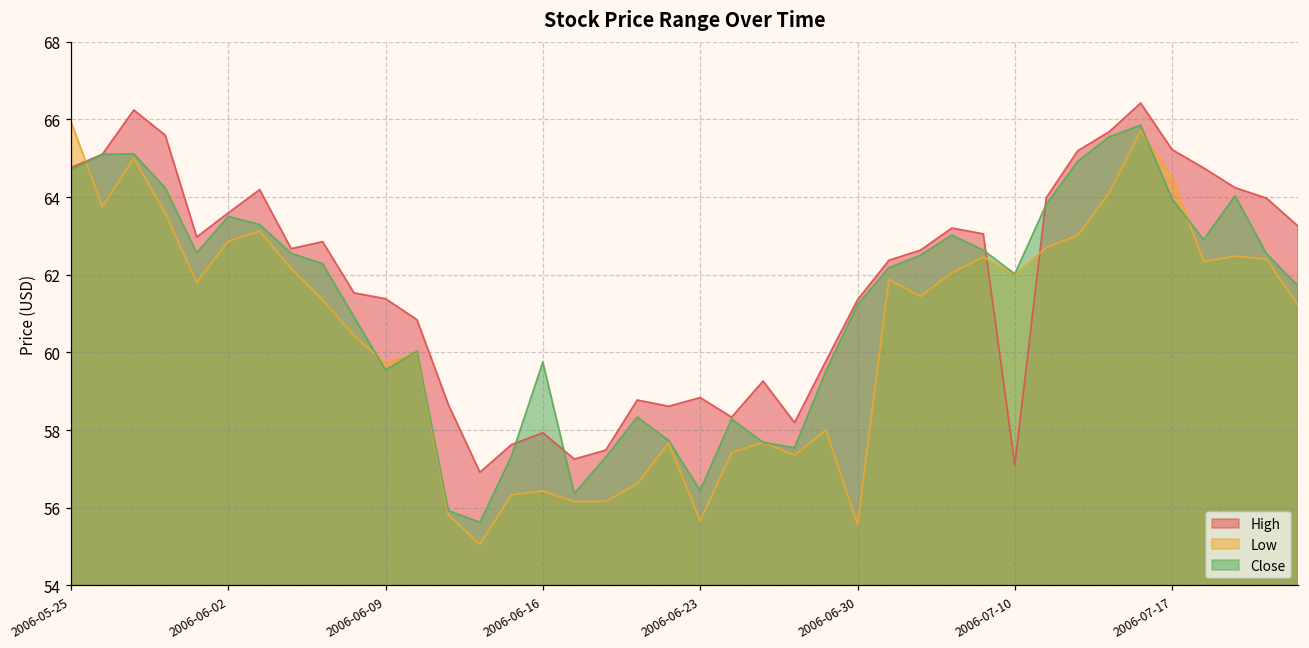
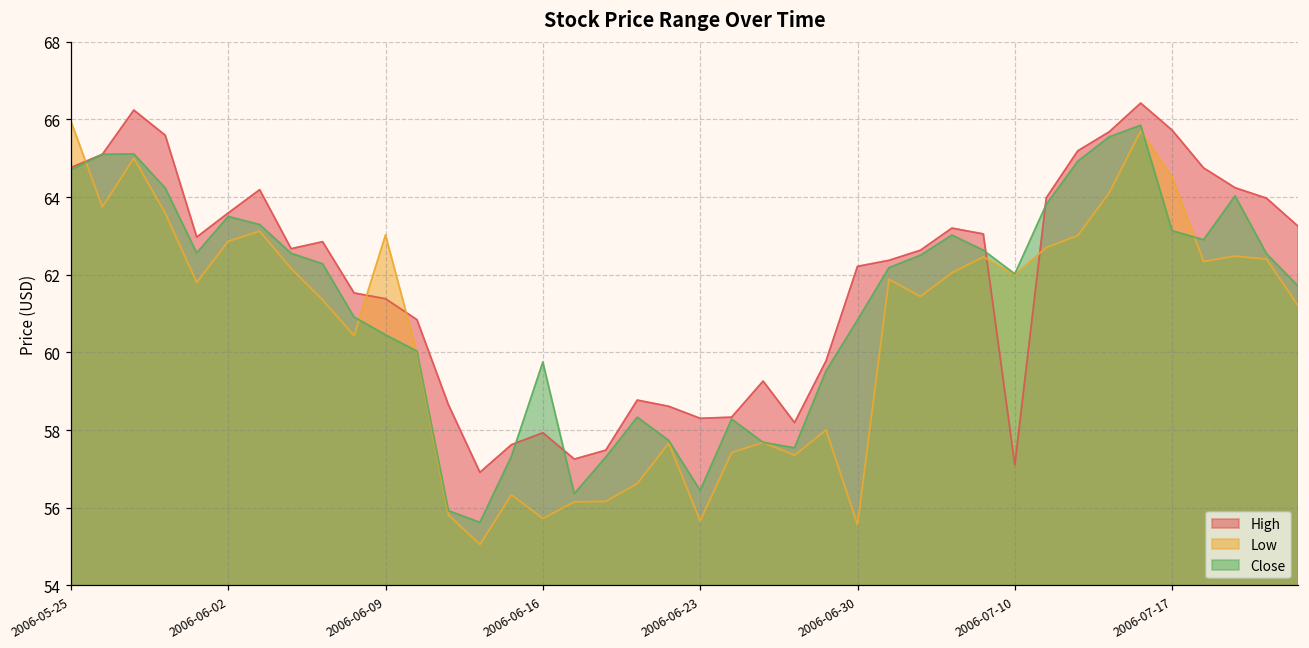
  {
    "High": {
      "2006-06-02": 63.6,
      "2006-06-09": 61.4,
      "2006-06-16": 57.9,
-     "2006-06-23": 58.8,
-     "2006-06-30": 61.3,
+     "2006-06-23": 58.3,
+     "2006-06-30": 62.2,
      "2006-07-10": 57.1,
-     "2006-07-17": 65.2
+     "2006-07-17": 65.7
    },
    "Low": {
      "2006-05-25": 66.0,
      "2006-06-02": 62.9,
-     "2006-06-09": 59.7,
-     "2006-06-16": 56.4,
+     "2006-06-09": 63.0,
+     "2006-06-16": 55.7,
      "2006-06-23": 55.7,
      "2006-06-30": 55.6,
      "2006-07-17": 64.5
    },
    "Close": {
      "2006-06-02": 63.5,
-     "2006-06-09": 59.5,
+     "2006-06-09": 60.5,
      "2006-06-16": 59.8,
      "2006-06-23": 56.4,
-     "2006-06-30": 61.2,
-     "2006-07-17": 64.0
+     "2006-06-30": 60.8,
+     "2006-07-17": 63.1
    }
  }
